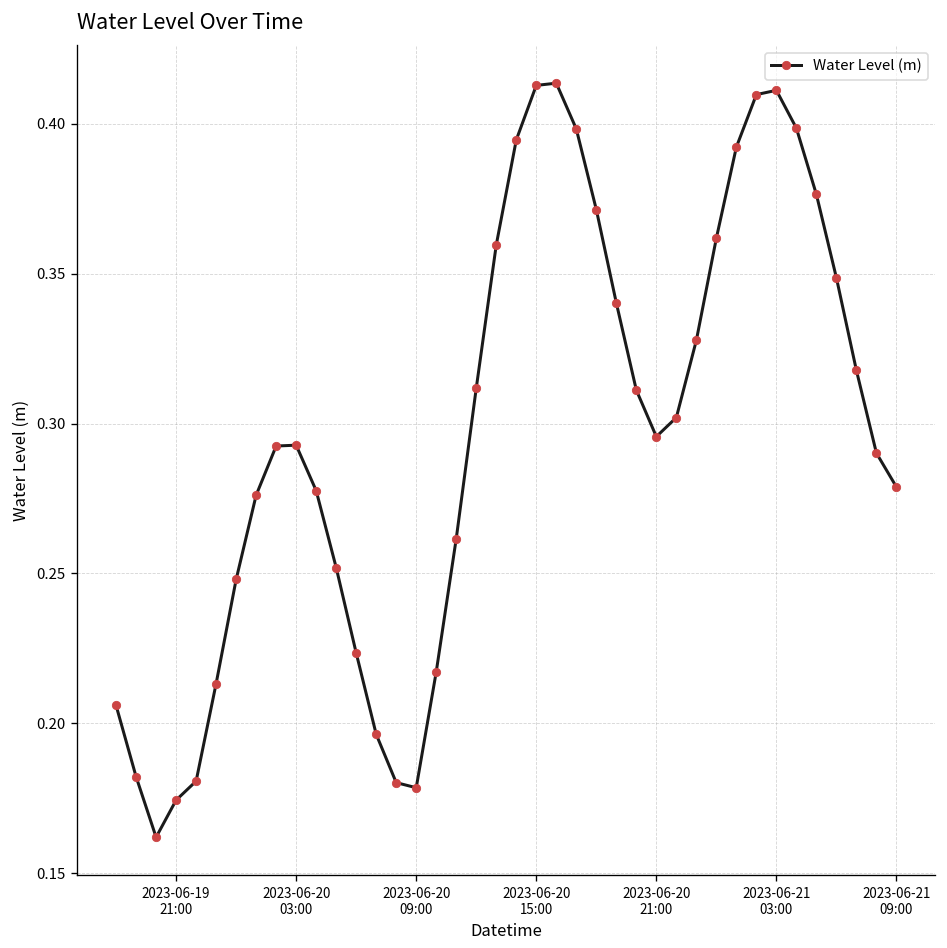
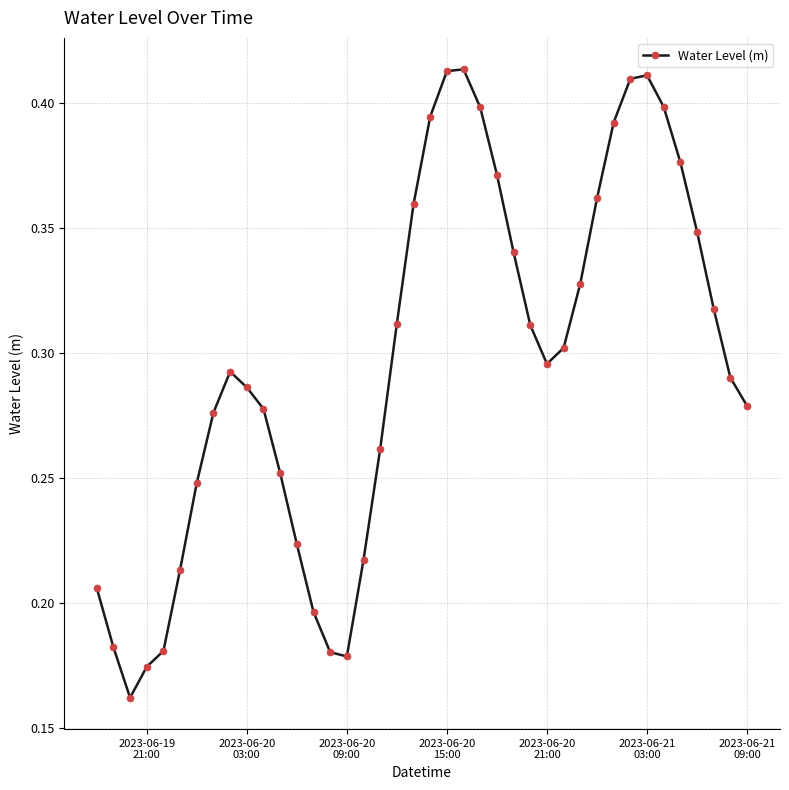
  {
    "2023-06-19 21:00": 0.174,
-   "2023-06-20 03:00": 0.293,
+   "2023-06-20 03:00": 0.286,
    "2023-06-20 09:00": 0.178,
    "2023-06-20 15:00": 0.413,
    "2023-06-20 21:00": 0.296,
    "2023-06-21 03:00": 0.411,
    "2023-06-21 09:00": 0.279
  }
